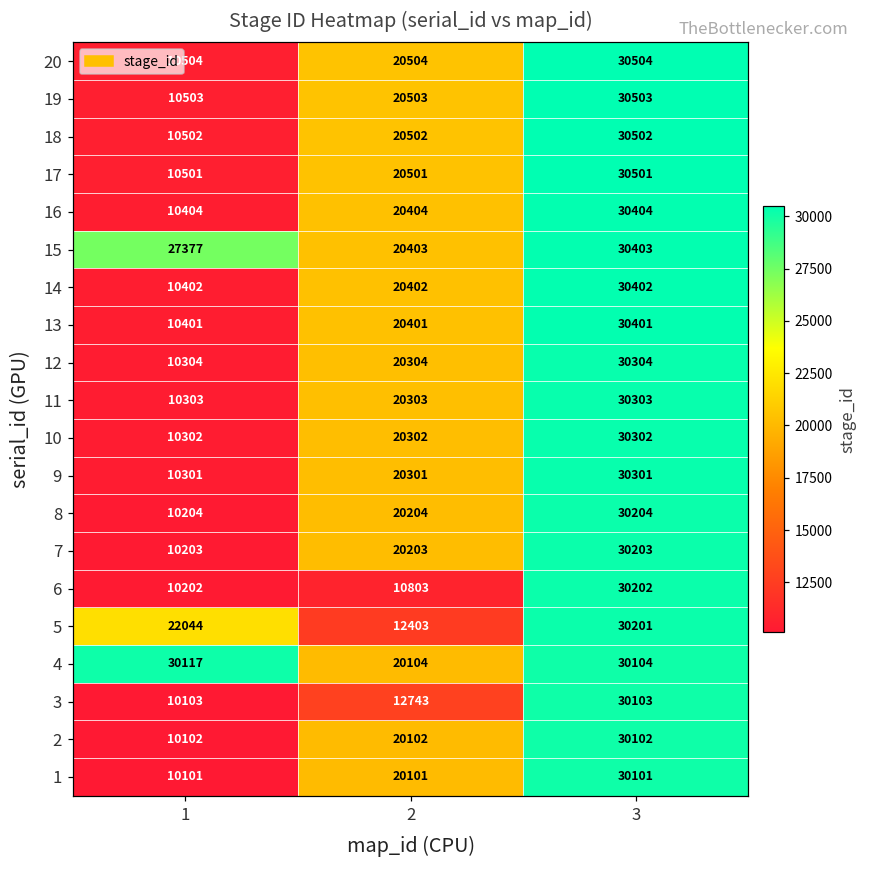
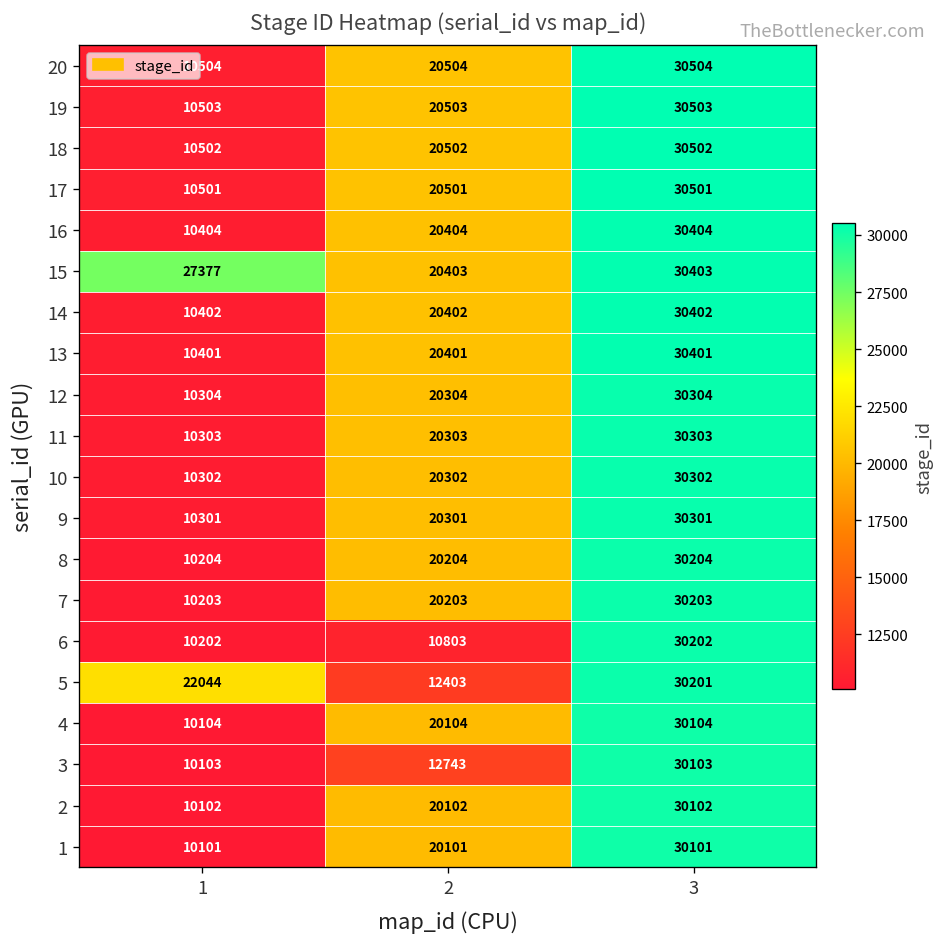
  {
    "20": {
      "2": 20504,
      "3": 30504
    },
    "19": {
      "1": 10503,
      "2": 20503,
      "3": 30503
    },
    "18": {
      "1": 10502,
      "2": 20502,
      "3": 30502
    },
    "17": {
      "1": 10501,
      "2": 20501,
      "3": 30501
    },
    "16": {
      "1": 10404,
      "2": 20404,
      "3": 30404
    },
    "15": {
      "1": 27377,
      "2": 20403,
      "3": 30403
    },
    "14": {
      "1": 10402,
      "2": 20402,
      "3": 30402
    },
    "13": {
      "1": 10401,
      "2": 20401,
      "3": 30401
    },
    "12": {
      "1": 10304,
      "2": 20304,
      "3": 30304
    },
    "11": {
      "1": 10303,
      "2": 20303,
      "3": 30303
    },
    "10": {
      "1": 10302,
      "2": 20302,
      "3": 30302
    },
    "9": {
      "1": 10301,
      "2": 20301,
      "3": 30301
    },
    "8": {
      "1": 10204,
      "2": 20204,
      "3": 30204
    },
    "7": {
      "1": 10203,
      "2": 20203,
      "3": 30203
    },
    "6": {
      "1": 10202,
      "2": 10803,
      "3": 30202
    },
    "5": {
      "1": 22044,
      "2": 12403,
      "3": 30201
    },
    "4": {
-     "1": 30117,
+     "1": 10104,
      "2": 20104,
      "3": 30104
    },
    "3": {
      "1": 10103,
      "2": 12743,
      "3": 30103
    },
    "2": {
      "1": 10102,
      "2": 20102,
      "3": 30102
    },
    "1": {
      "1": 10101,
      "2": 20101,
      "3": 30101
    }
  }
